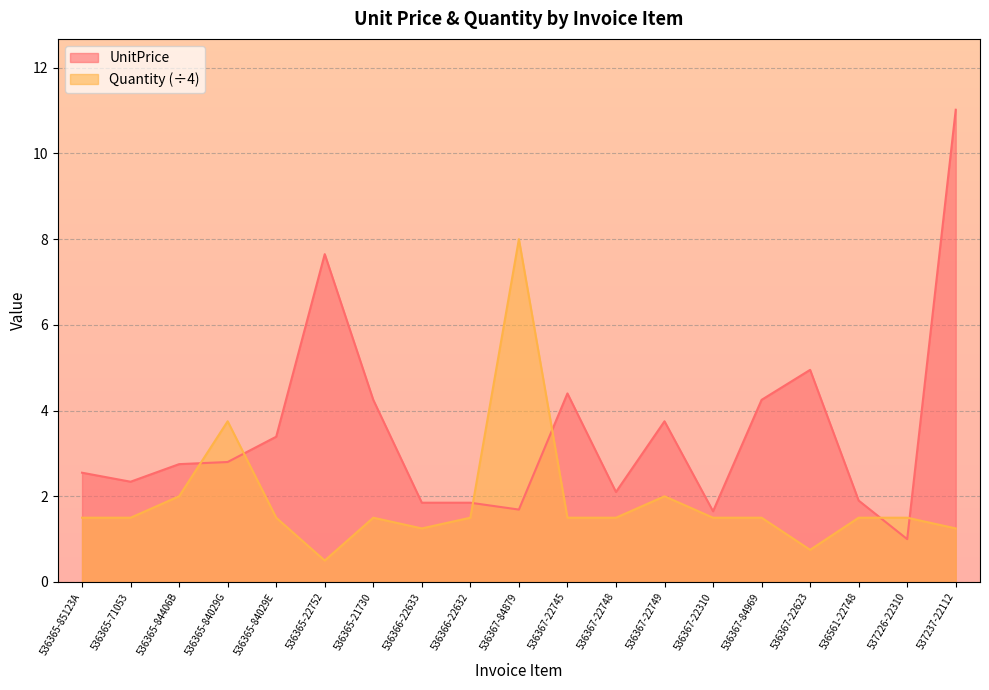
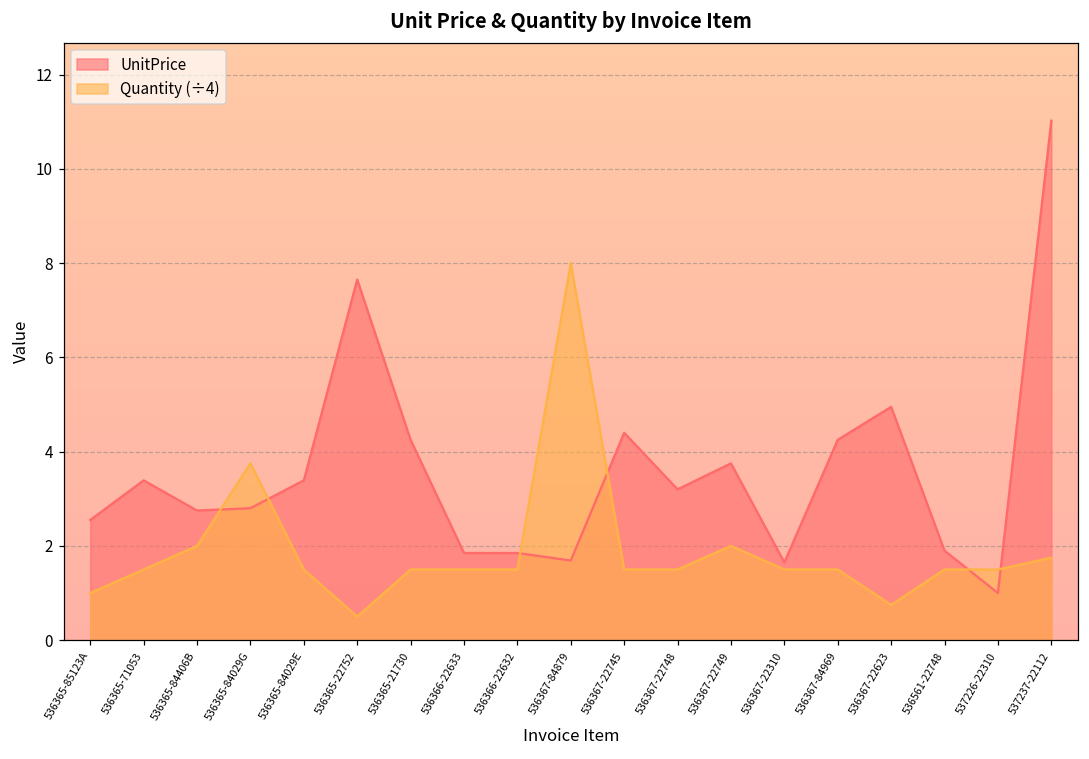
  {
    "UnitPrice": {
      "536365-85123A": 2.6,
-     "536365-71053": 2.3,
+     "536365-71053": 3.4,
      "536365-84406B": 2.8,
      "536365-84029G": 2.8,
      "536365-84029E": 3.4,
      "536365-22752": 7.7,
      "536365-21730": 4.3,
      "536366-22633": 1.9,
      "536366-22632": 1.9,
      "536367-84879": 1.7,
      "536367-22745": 4.4,
-     "536367-22748": 2.1,
+     "536367-22748": 3.2,
      "536367-22749": 3.8,
      "536367-22310": 1.7,
      "536367-84969": 4.3,
      "536367-22623": 5.0,
      "536561-22748": 1.9,
      "537226-22310": 1.0,
      "537237-22112": 11.0
    },
    "Quantity (÷4)": {
-     "536365-85123A": 1.5,
+     "536365-85123A": 1.0,
      "536365-71053": 1.5,
      "536365-84406B": 2.0,
      "536365-84029G": 3.8,
      "536365-84029E": 1.5,
      "536365-22752": 0.5,
      "536365-21730": 1.5,
-     "536366-22633": 1.3,
+     "536366-22633": 1.5,
      "536366-22632": 1.5,
      "536367-84879": 8.0,
      "536367-22745": 1.5,
      "536367-22748": 1.5,
      "536367-22749": 2.0,
      "536367-22310": 1.5,
      "536367-84969": 1.5,
      "536367-22623": 0.8,
      "536561-22748": 1.5,
      "537226-22310": 1.5,
-     "537237-22112": 1.3
+     "537237-22112": 1.8
    }
  }
